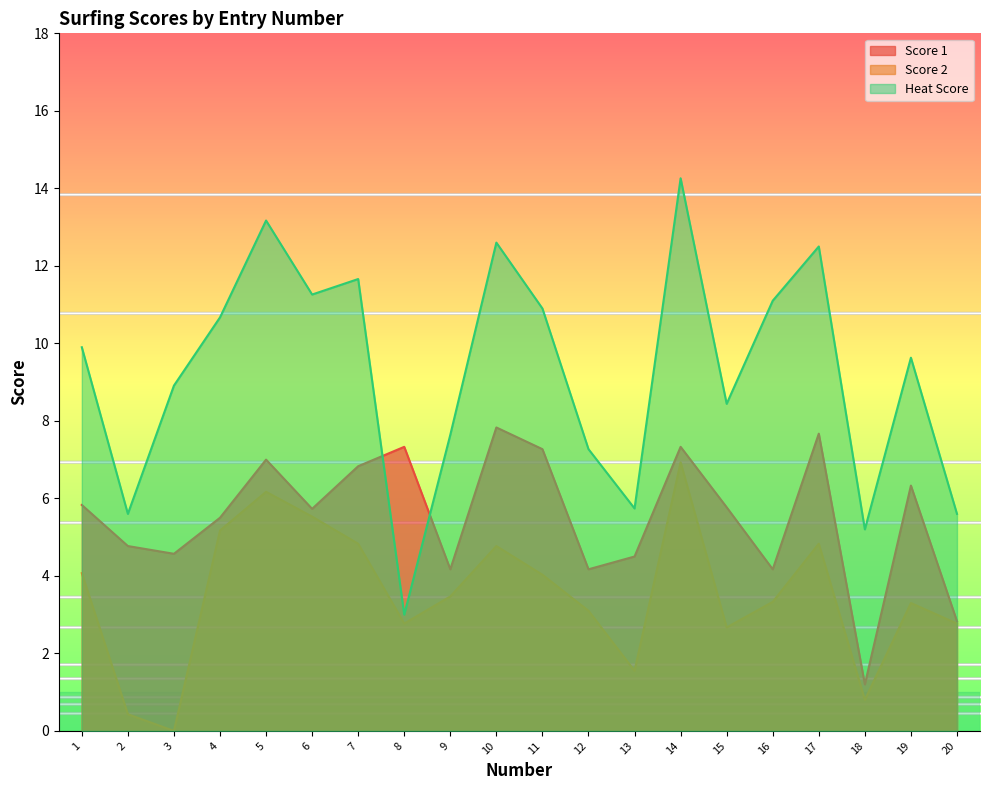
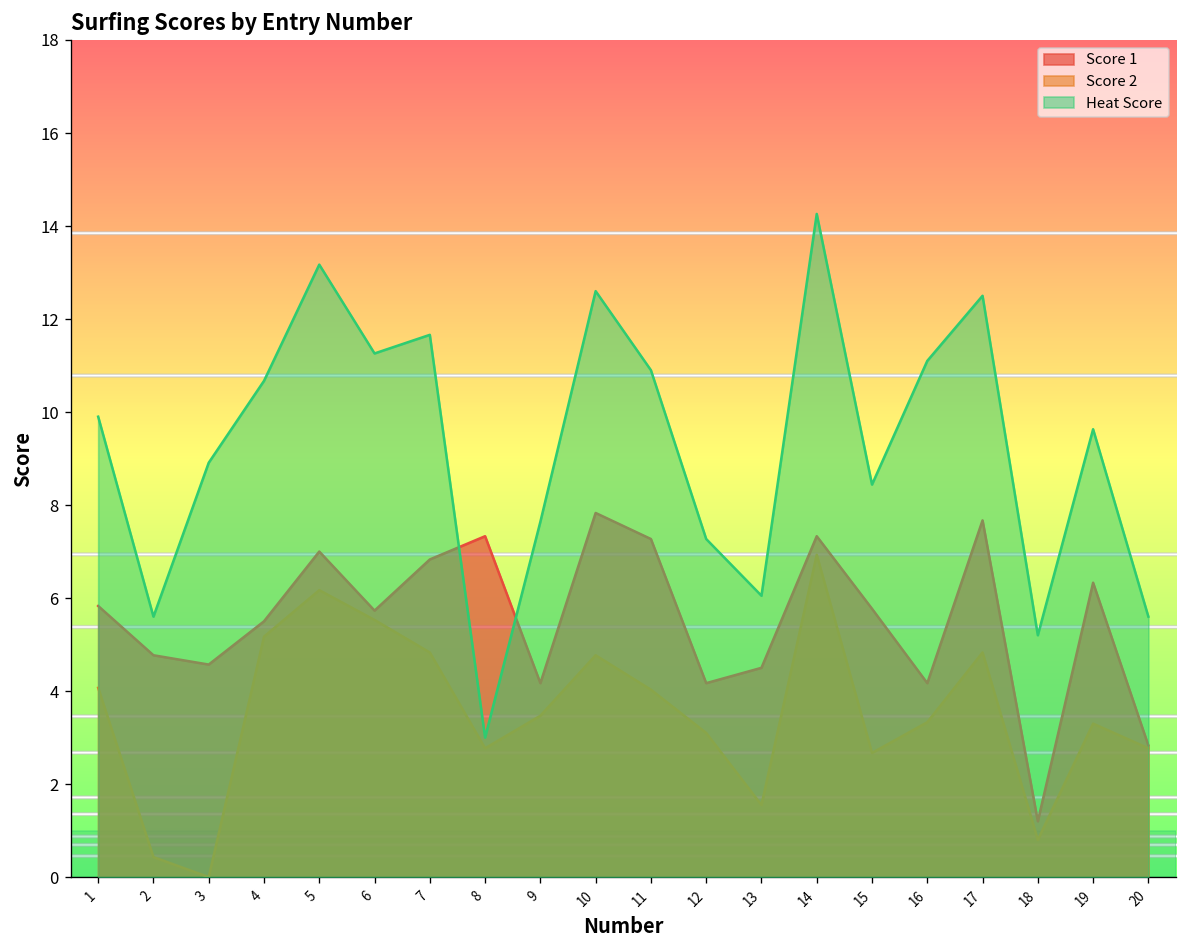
  {
    "Heat Score": {
      "1": 9.9,
      "2": 5.6,
      "3": 8.9,
      "4": 10.7,
      "5": 13.2,
      "6": 11.3,
      "7": 11.7,
      "8": 3.0,
      "9": 7.6,
      "10": 12.6,
      "11": 10.9,
      "12": 7.3,
-     "13": 5.7,
+     "13": 6.1,
      "14": 14.3,
      "15": 8.4,
      "16": 11.1,
      "17": 12.5,
      "18": 5.2,
      "19": 9.6,
      "20": 5.6
    }
  }
